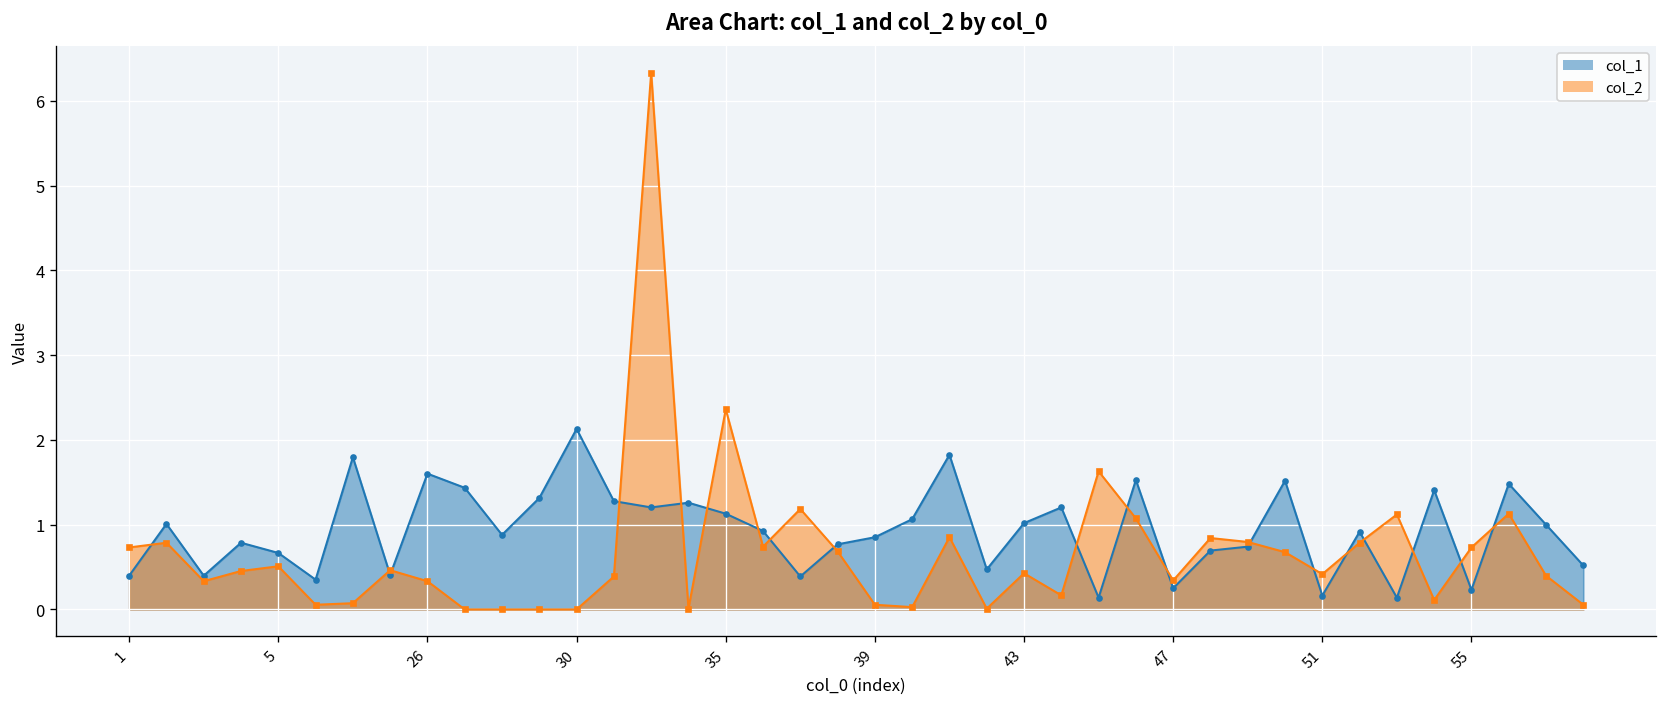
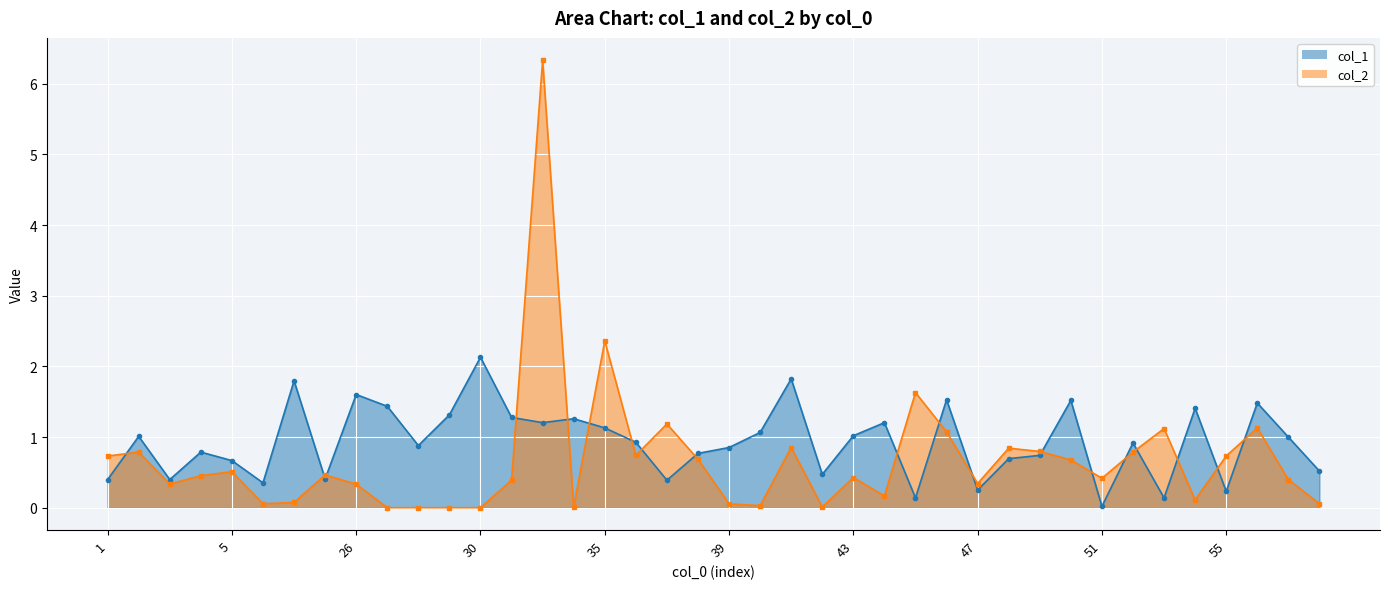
  {
    "col_1": {
      "43": 1.0,
      "47": 0.3,
-     "51": 0.2,
+     "51": 0.0,
      "55": 0.2
    },
    "col_2": {
      "43": 0.4,
      "47": 0.3,
      "51": 0.4,
      "55": 0.7
    }
  }
